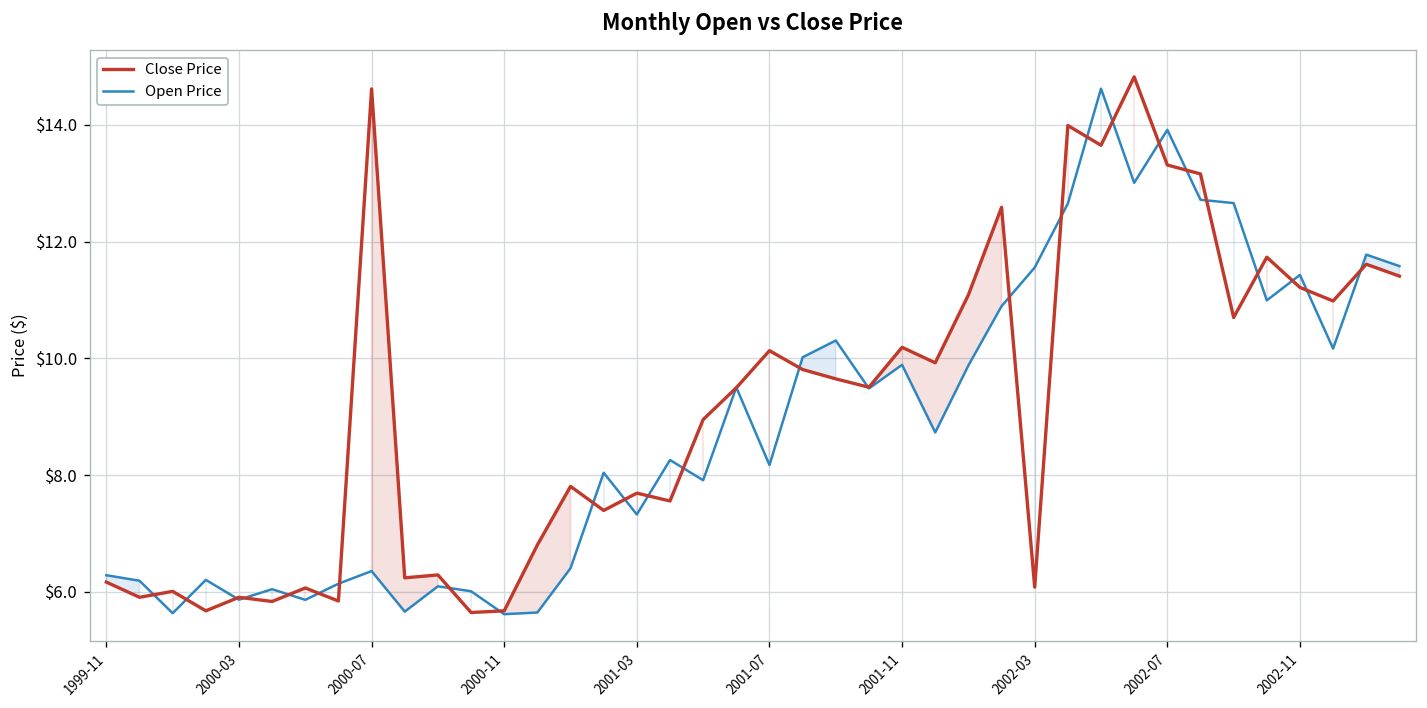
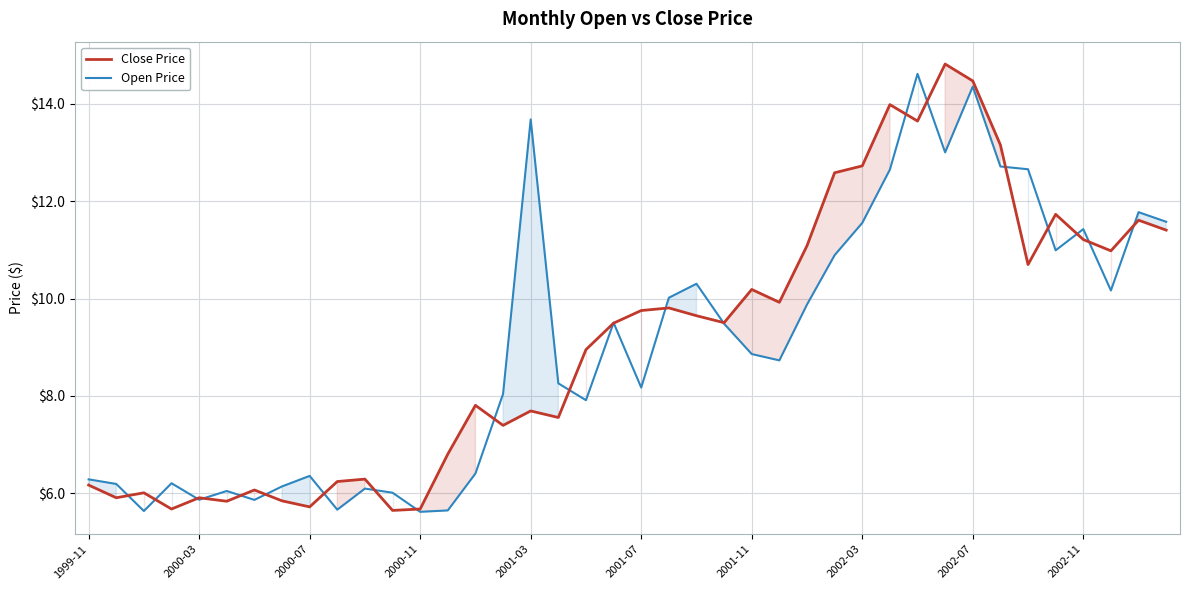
  {
    "Close Price": {
      "1999-11": "$6.2",
-     "2000-07": "$14.6",
+     "2000-07": "$5.7",
      "2000-11": "$5.7",
      "2001-03": "$7.7",
-     "2001-07": "$10.1",
+     "2001-07": "$9.8",
      "2001-11": "$10.2",
-     "2002-03": "$6.1",
-     "2002-07": "$13.3",
+     "2002-03": "$12.7",
+     "2002-07": "$14.5",
      "2002-11": "$11.2"
    },
    "Open Price": {
      "1999-11": "$6.3",
      "2000-07": "$6.4",
      "2000-11": "$5.6",
-     "2001-03": "$7.3",
+     "2001-03": "$13.7",
      "2001-07": "$8.2",
-     "2001-11": "$9.9",
+     "2001-11": "$8.9",
      "2002-03": "$11.6",
-     "2002-07": "$13.9",
+     "2002-07": "$14.4",
      "2002-11": "$11.4"
    }
  }
